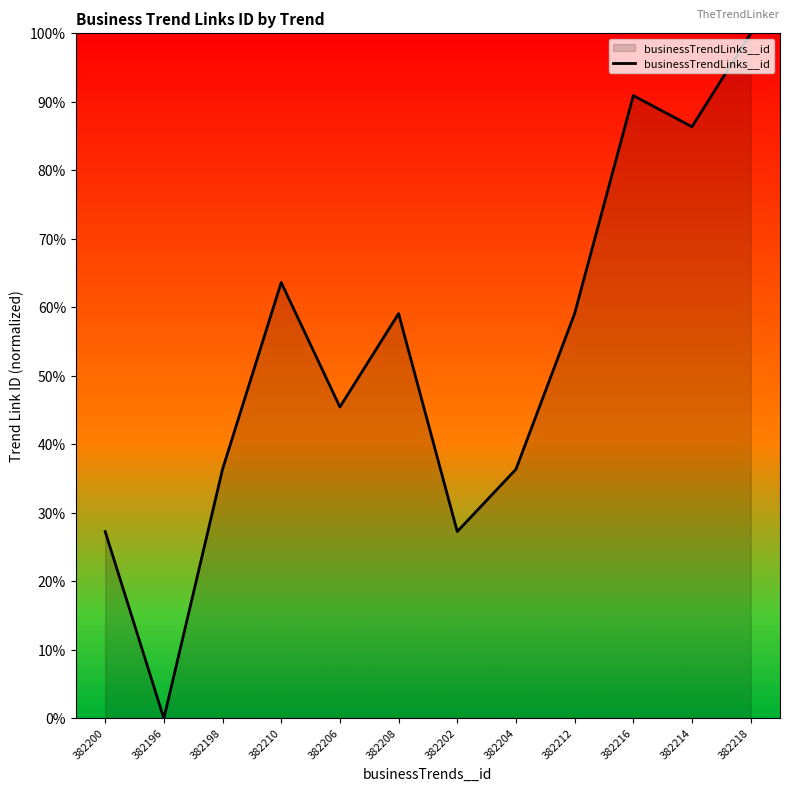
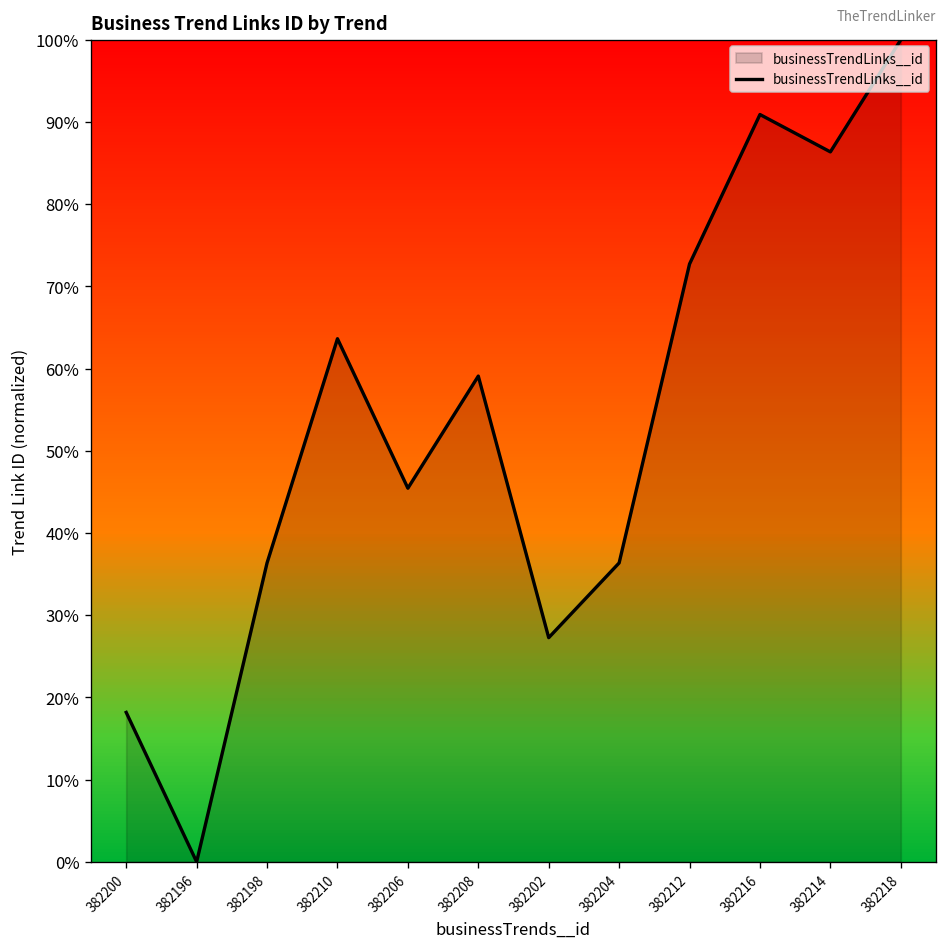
  {
-   "382200": "27%",
+   "382200": "18%",
    "382196": "0%",
    "382198": "36%",
    "382210": "64%",
    "382206": "45%",
    "382208": "59%",
    "382202": "27%",
    "382204": "36%",
-   "382212": "59%",
+   "382212": "73%",
    "382216": "91%",
    "382214": "86%",
    "382218": "100%"
  }
